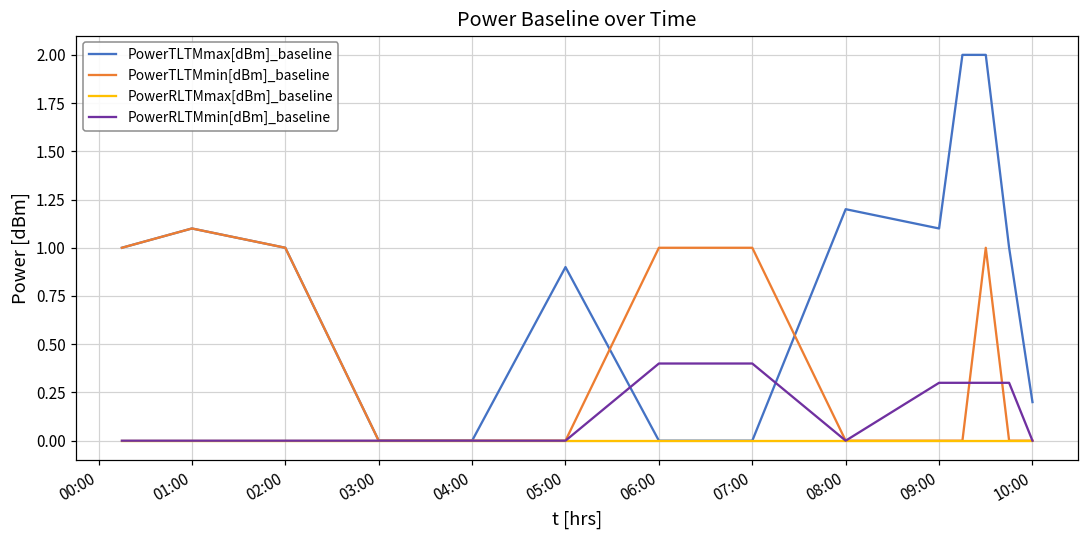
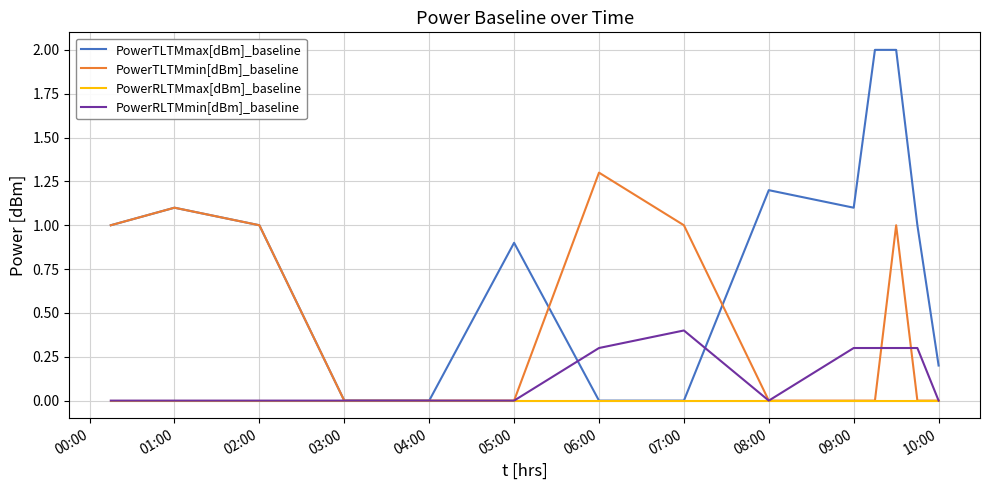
  {
    "PowerTLTMmax[dBm]_baseline": {
      "05:00": 0.9,
      "08:00": 1.2,
      "09:00": 1.1,
      "10:00": 0.2
    },
    "PowerTLTMmin[dBm]_baseline": {
-     "06:00": 1.0,
+     "06:00": 1.3,
      "07:00": 1.0
    },
    "PowerRLTMmin[dBm]_baseline": {
-     "06:00": 0.4,
+     "06:00": 0.3,
      "07:00": 0.4,
      "09:00": 0.3
    }
  }
